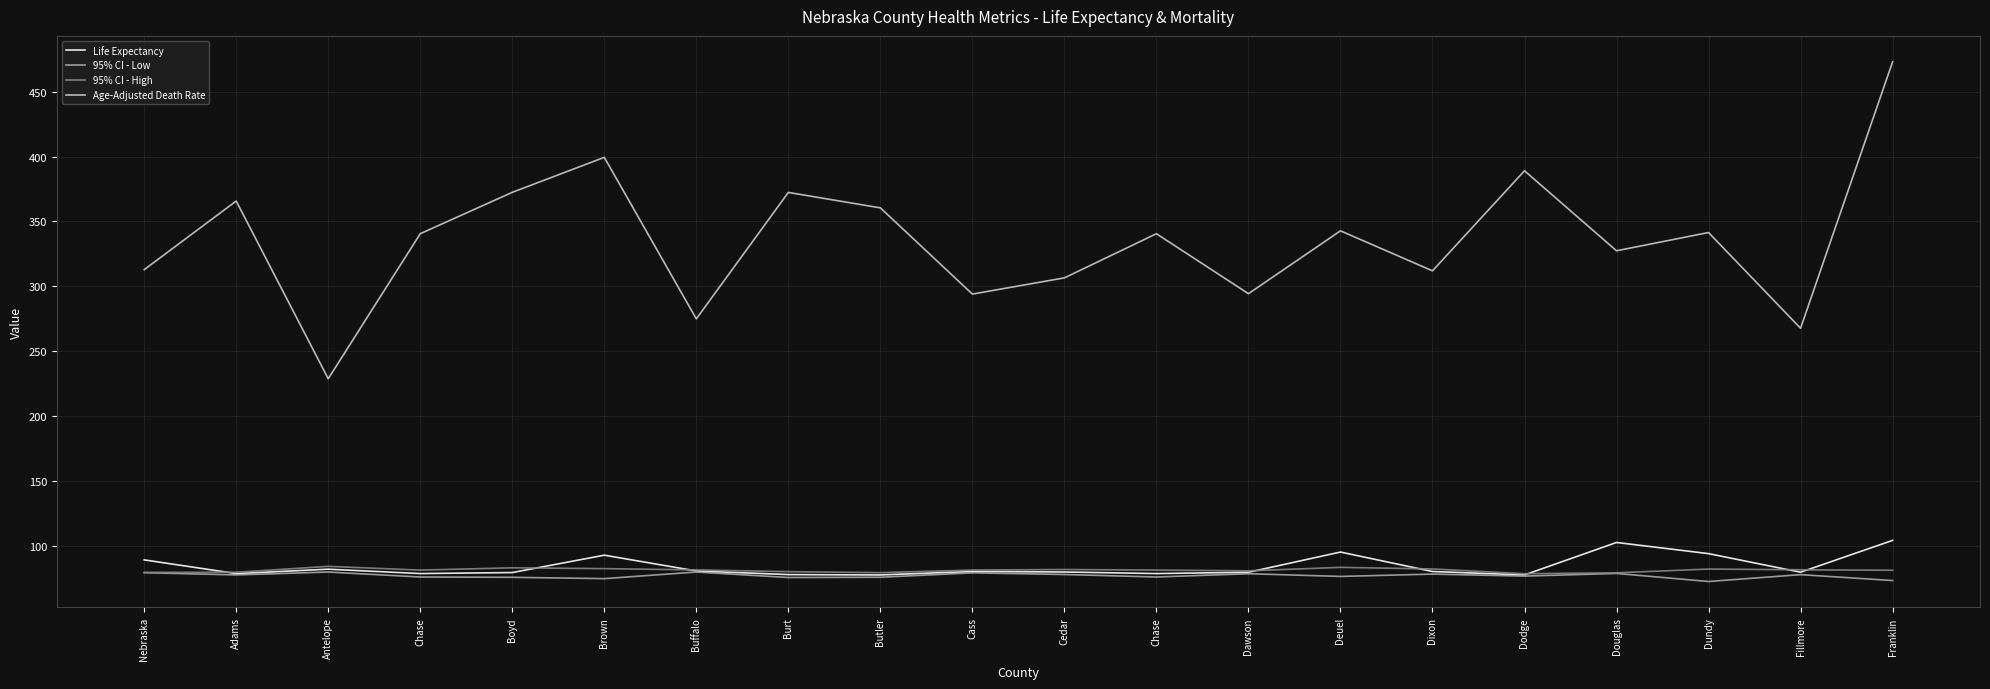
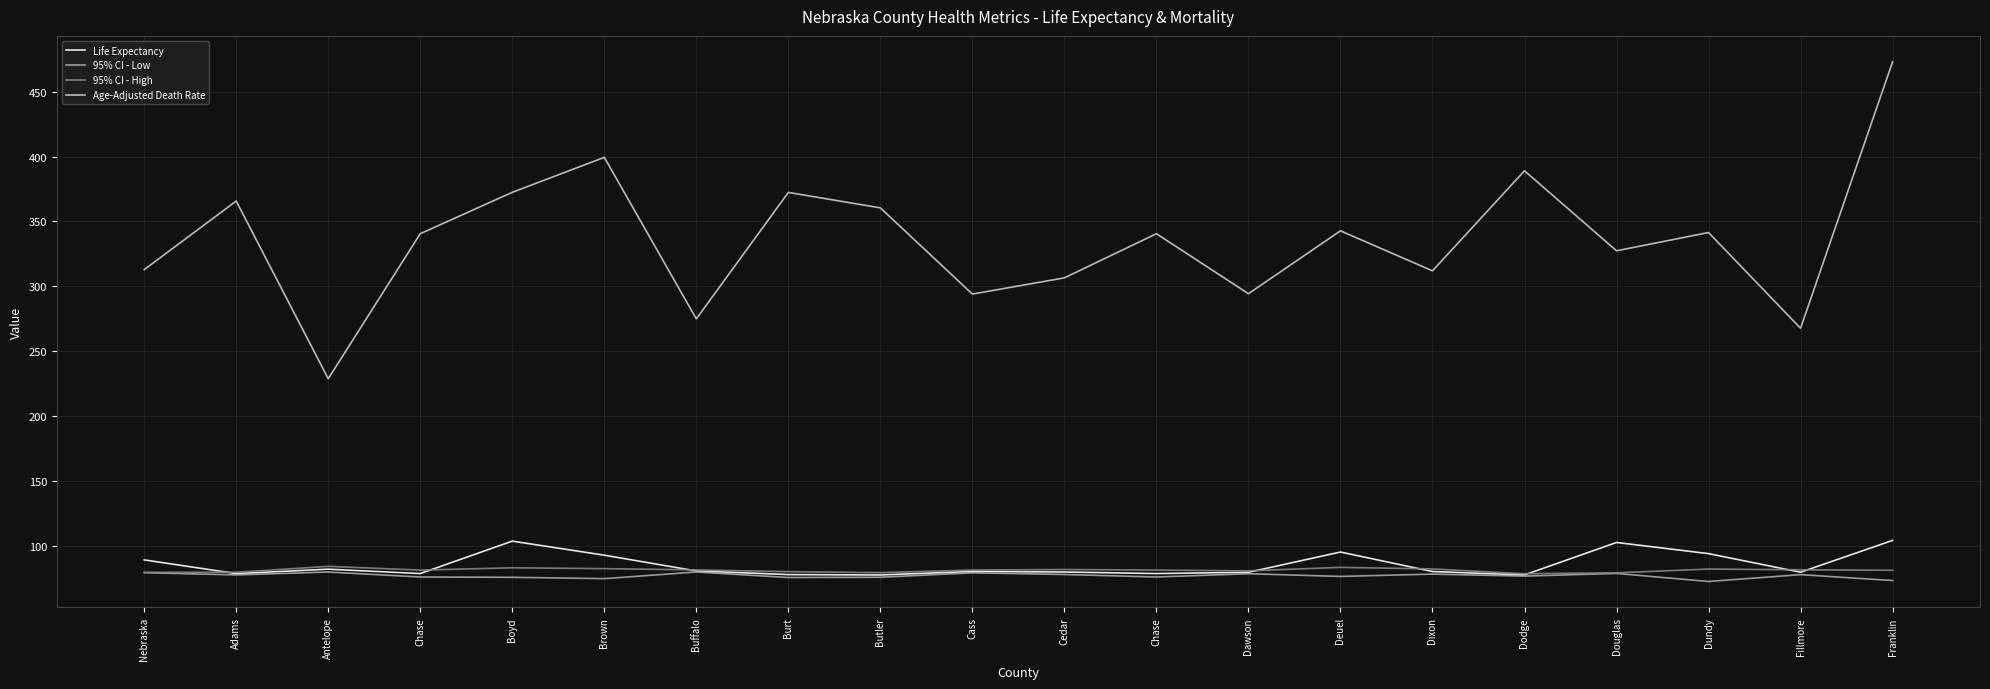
  {
    "Life Expectancy": {
      "Nebraska": 89,
      "Antelope": 82,
-     "Boyd": 80,
+     "Boyd": 104,
      "Brown": 93,
      "Burt": 78,
      "Deuel": 95,
      "Dixon": 80,
      "Douglas": 103,
      "Dundy": 94,
      "Franklin": 104
    }
  }
